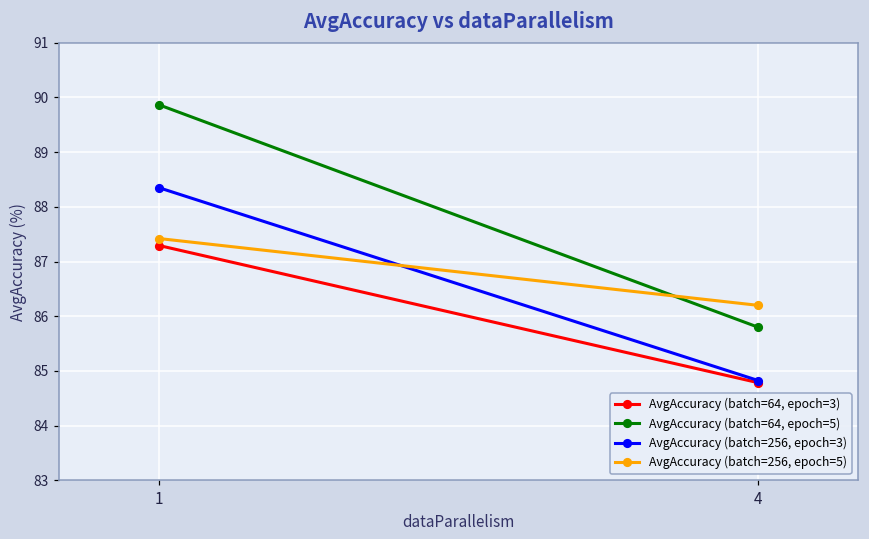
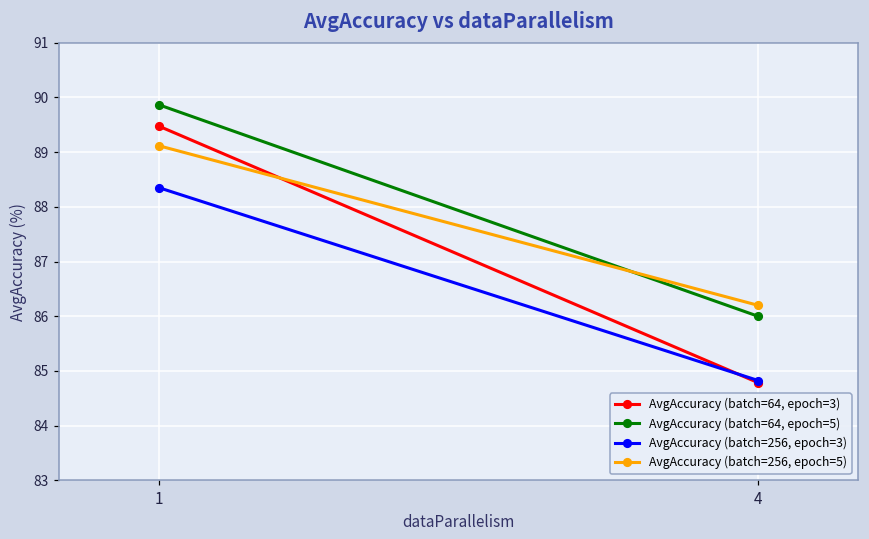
  {
    "AvgAccuracy (batch=64, epoch=3)": {
-     "1": 87.3
+     "1": 89.5
    },
    "AvgAccuracy (batch=64, epoch=5)": {
      "1": 89.9,
-     "4": 85.8
+     "4": 86.0
    },
    "AvgAccuracy (batch=256, epoch=3)": {
      "1": 88.3
    },
    "AvgAccuracy (batch=256, epoch=5)": {
-     "1": 87.4,
+     "1": 89.1,
      "4": 86.2
    }
  }
